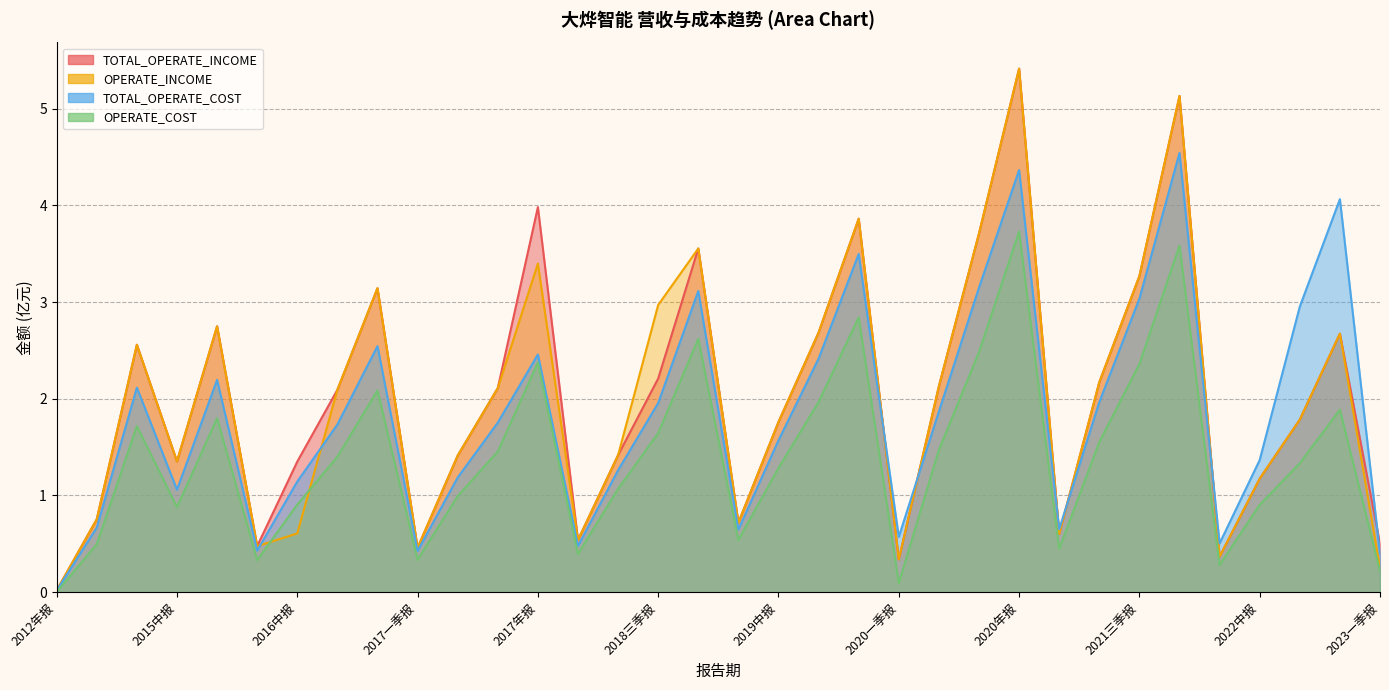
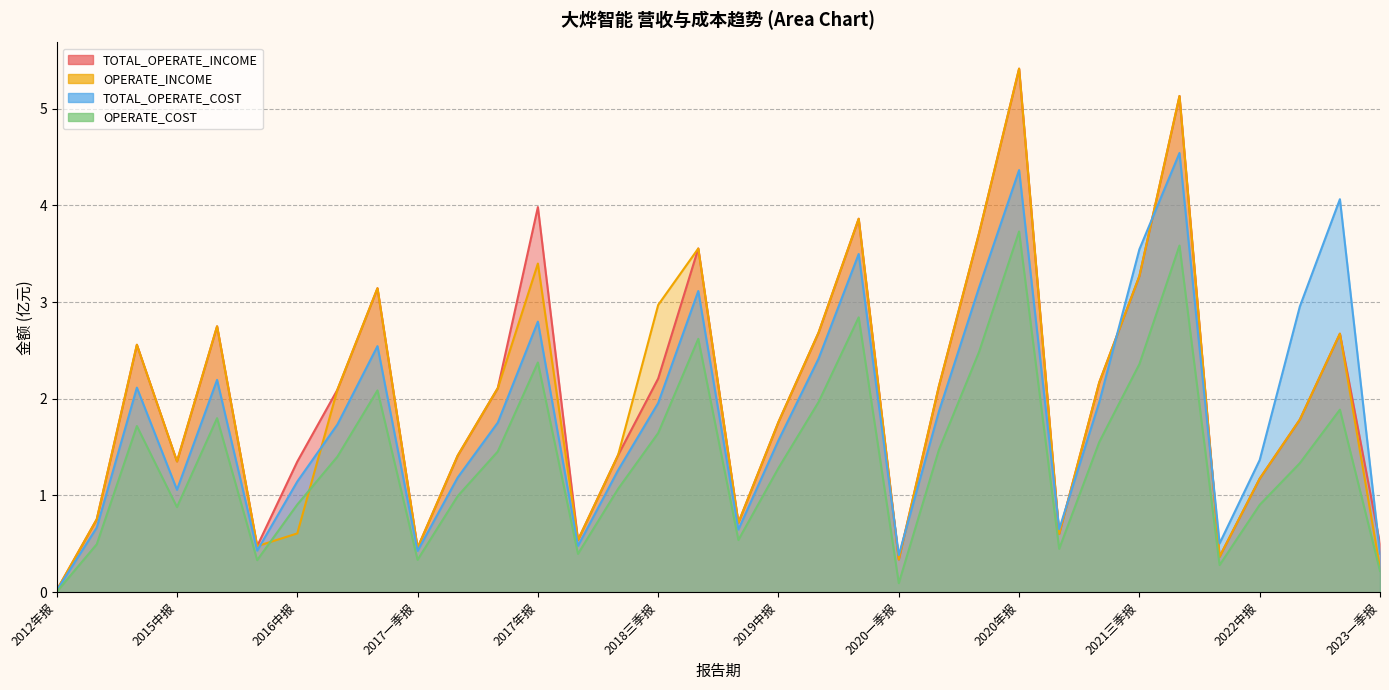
  {
    "TOTAL_OPERATE_INCOME": {
      "2016中报": 1.4,
      "2017年报": 4.0,
      "2018三季报": 2.2,
      "2023一季报": 0.5
    },
    "OPERATE_INCOME": {
      "2016中报": 0.6,
      "2017年报": 3.4,
      "2018三季报": 3.0,
      "2023一季报": 0.3
    },
    "TOTAL_OPERATE_COST": {
      "2015中报": 1.1,
      "2016中报": 1.1,
      "2017一季报": 0.4,
-     "2017年报": 2.5,
+     "2017年报": 2.8,
      "2018三季报": 2.0,
      "2019中报": 1.6,
-     "2020一季报": 0.6,
+     "2020一季报": 0.4,
      "2020年报": 4.4,
-     "2021三季报": 3.0,
+     "2021三季报": 3.5,
      "2022中报": 1.4,
      "2023一季报": 0.4
    },
    "OPERATE_COST": {
      "2015中报": 0.9,
      "2016中报": 0.9,
      "2017一季报": 0.3,
      "2017年报": 2.4,
      "2018三季报": 1.6,
      "2019中报": 1.3,
      "2020一季报": 0.1,
      "2020年报": 3.7,
      "2021三季报": 2.4,
      "2022中报": 0.9,
      "2023一季报": 0.2
    }
  }
